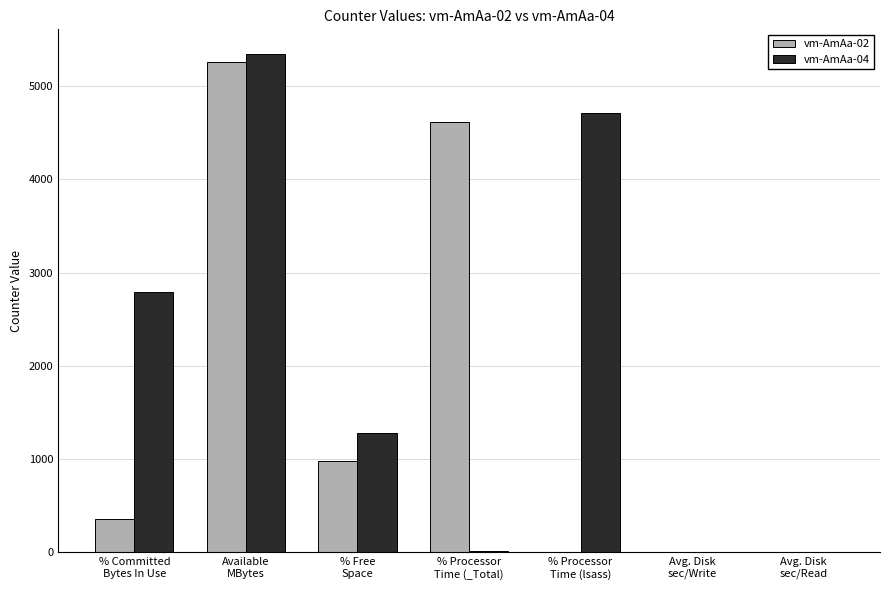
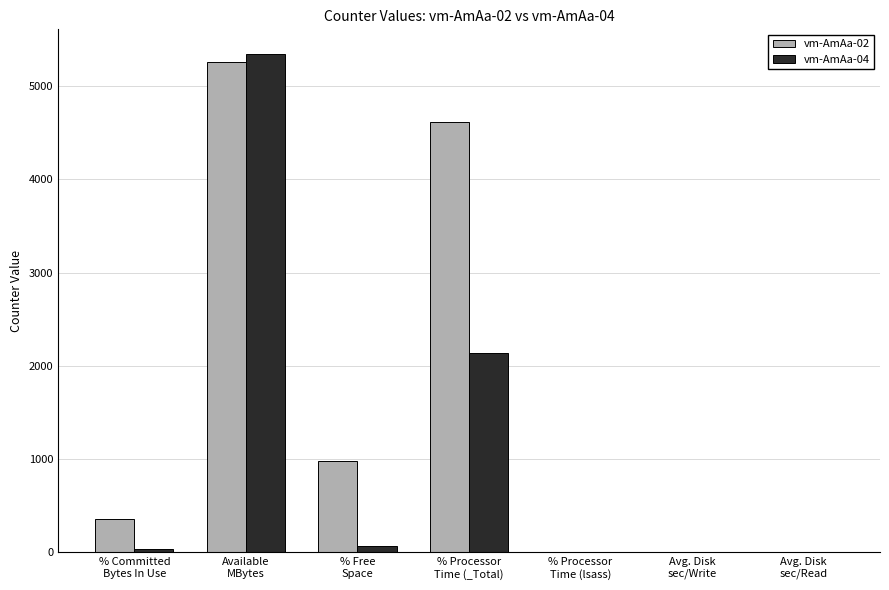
  {
    "vm-AmAa-02": {
      "% Committed Bytes In Use": 400,
      "Available MBytes": 5300,
      "% Free Space": 1000,
      "% Processor Time (_Total)": 4600
    },
    "vm-AmAa-04": {
-     "% Committed Bytes In Use": 2800,
+     "% Committed Bytes In Use": 0,
      "Available MBytes": 5300,
-     "% Free Space": 1300,
-     "% Processor Time (_Total)": 0,
-     "% Processor Time (lsass)": 4700
+     "% Free Space": 100,
+     "% Processor Time (_Total)": 2100,
+     "% Processor Time (lsass)": 0
    }
  }
